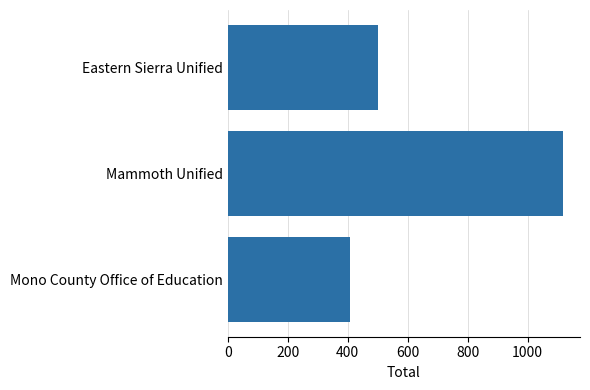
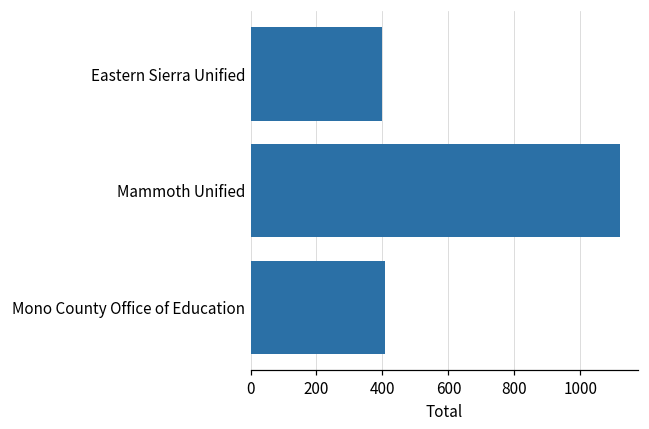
  {
-   "Eastern Sierra Unified": 500,
+   "Eastern Sierra Unified": 400,
    "Mammoth Unified": 1120,
    "Mono County Office of Education": 410
  }
